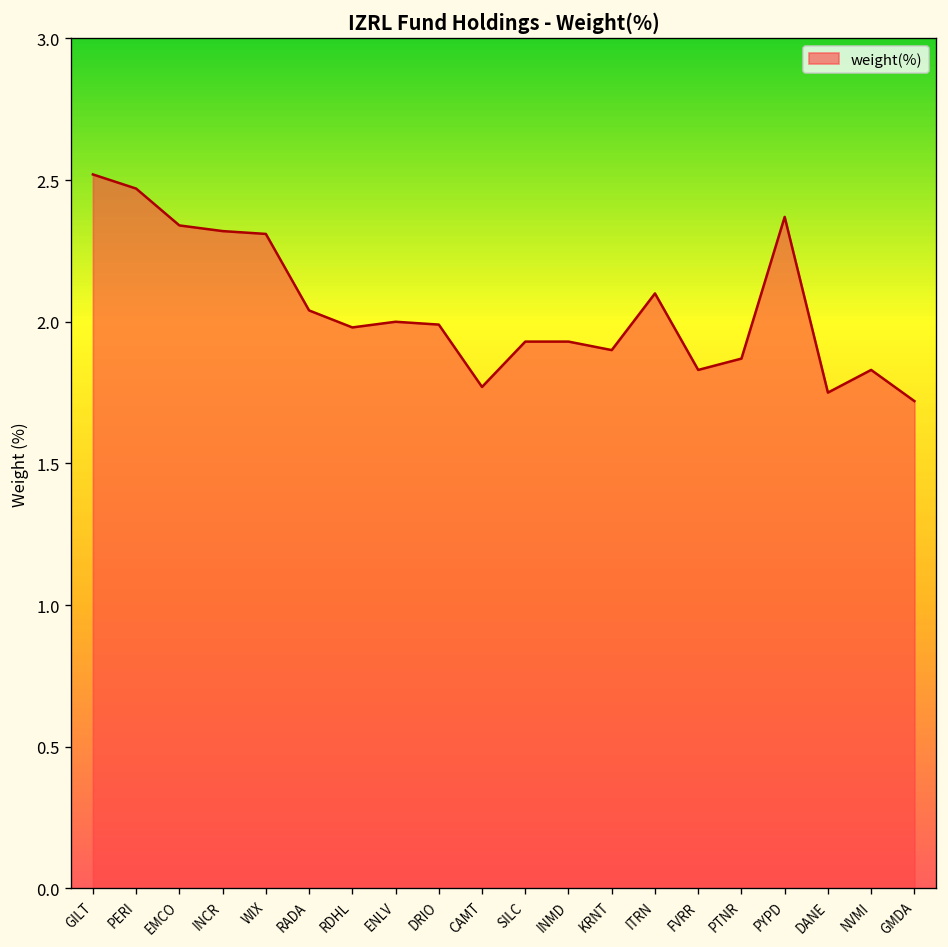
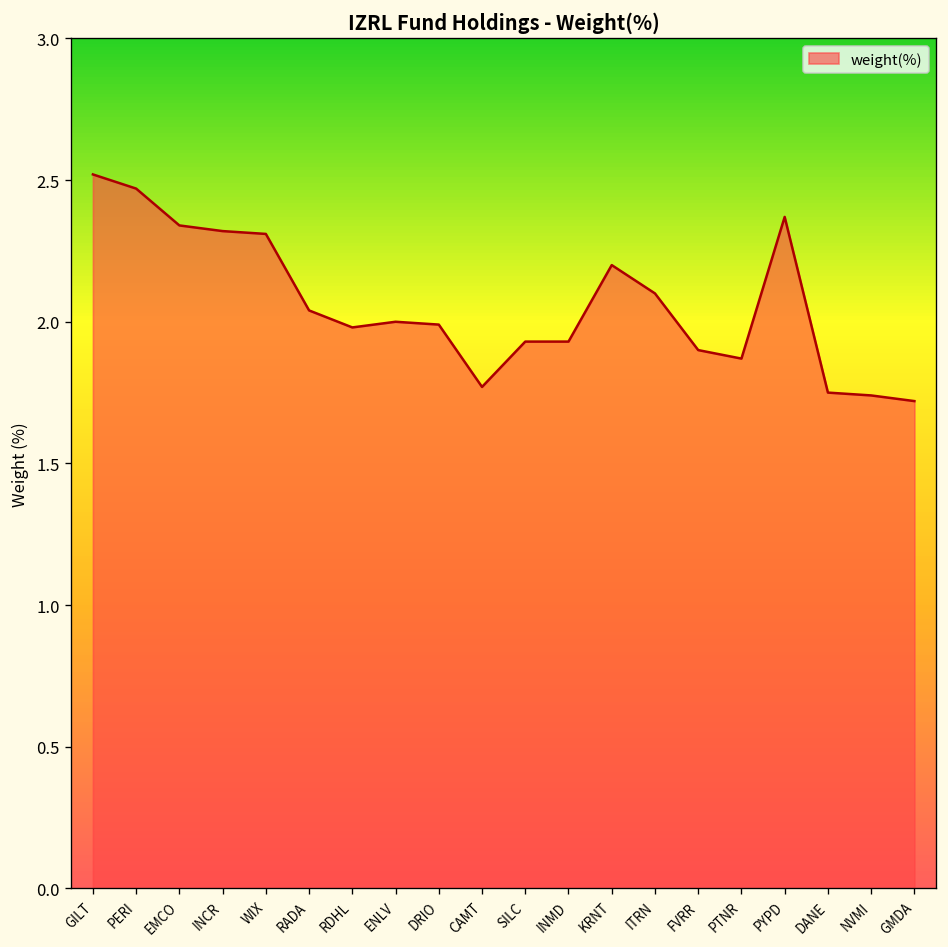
  {
    "GILT": 2.52,
    "PERI": 2.47,
    "EMCO": 2.34,
    "INCR": 2.32,
    "WIX": 2.31,
    "RADA": 2.04,
    "RDHL": 1.98,
    "ENLV": 2.00,
    "DRIO": 1.99,
    "CAMT": 1.77,
    "SILC": 1.93,
    "INMD": 1.93,
-   "KRNT": 1.9,
+   "KRNT": 2.2,
    "ITRN": 2.10,
-   "FVRR": 1.83,
+   "FVRR": 1.90,
    "PTNR": 1.87,
    "PYPD": 2.37,
    "DANE": 1.75,
-   "NVMI": 1.83,
+   "NVMI": 1.74,
    "GMDA": 1.72
  }
